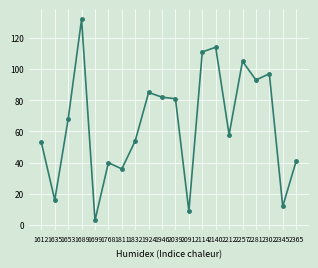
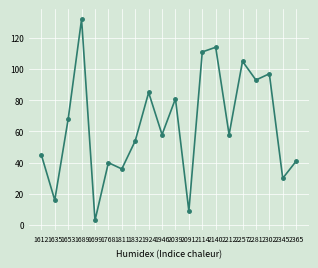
  {
-   "1612": 53,
+   "1612": 45,
    "1635": 16,
    "1653": 68,
    "1689": 132,
    "1699": 3,
    "1768": 40,
    "1811": 36,
    "1832": 54,
    "1924": 85,
-   "1946": 82,
+   "1946": 58,
    "2039": 81,
    "2091": 9,
    "2114": 111,
    "2140": 114,
    "2212": 58,
    "2257": 105,
    "2281": 93,
    "2302": 97,
-   "2345": 12,
+   "2345": 30,
    "2365": 41
  }
